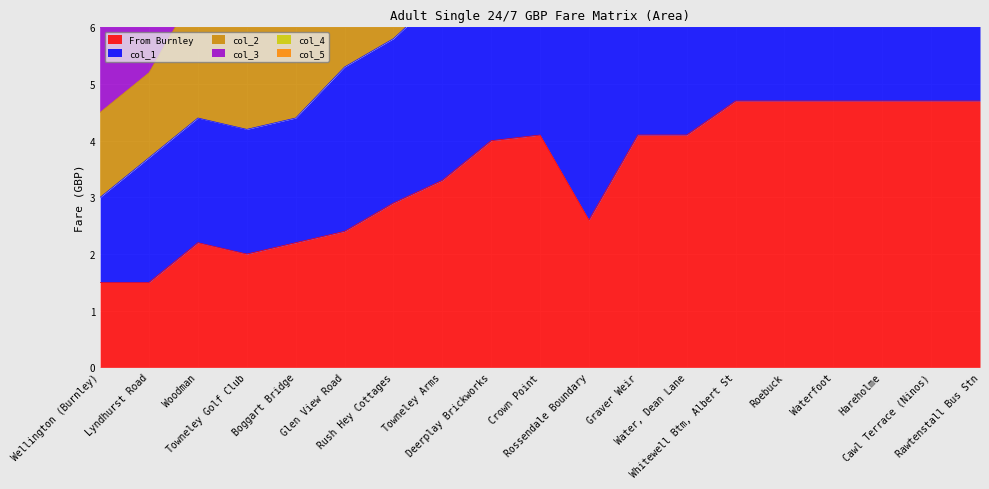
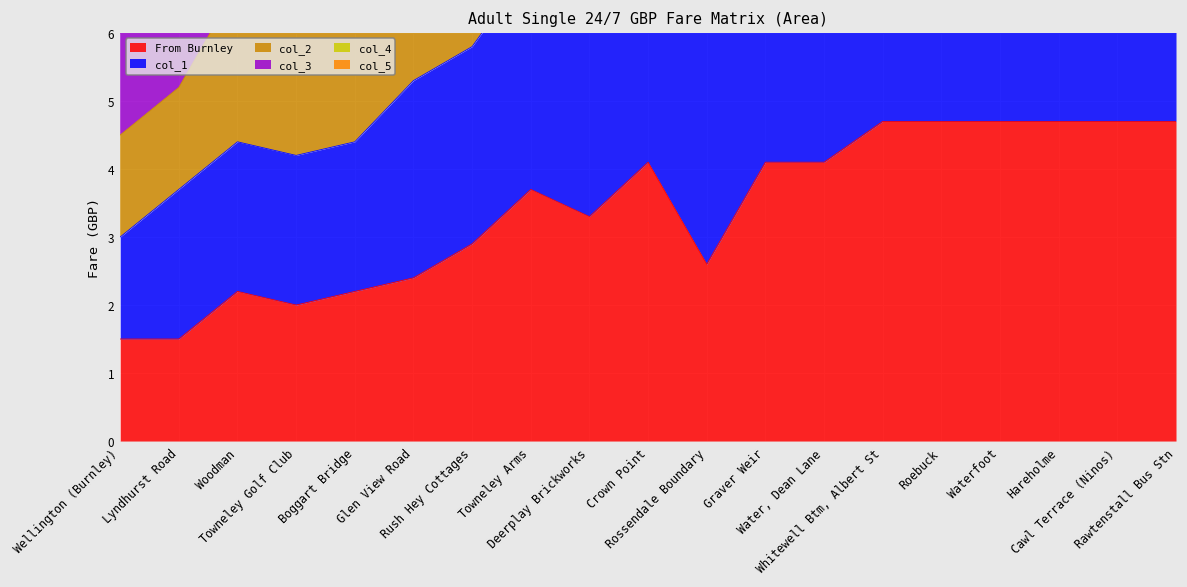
  {
    "From Burnley": {
      "Wellington (Burnley)": 1.5,
      "Lyndhurst Road": 1.5,
      "Woodman": 2.2,
      "Towneley Golf Club": 2.0,
      "Boggart Bridge": 2.2,
      "Glen View Road": 2.4,
      "Rush Hey Cottages": 2.9,
-     "Towneley Arms": 3.3,
-     "Deerplay Brickworks": 4.0,
+     "Towneley Arms": 3.7,
+     "Deerplay Brickworks": 3.3,
      "Crown Point": 4.1,
      "Rossendale Boundary": 2.6,
      "Graver Weir": 4.1,
      "Water, Dean Lane": 4.1,
      "Whitewell Btm, Albert St": 4.7,
      "Roebuck": 4.7,
      "Waterfoot": 4.7,
      "Hareholme": 4.7,
      "Cawl Terrace (Ninos)": 4.7,
      "Rawtenstall Bus Stn": 4.7
    },
    "col_1": {
      "Wellington (Burnley)": 1.5,
      "Lyndhurst Road": 2.2,
      "Woodman": 2.2,
      "Towneley Golf Club": 2.2,
      "Boggart Bridge": 2.2,
      "Glen View Road": 2.9,
      "Rush Hey Cottages": 2.9
    },
    "col_3": {
      "Wellington (Burnley)": 1.5
    }
  }
